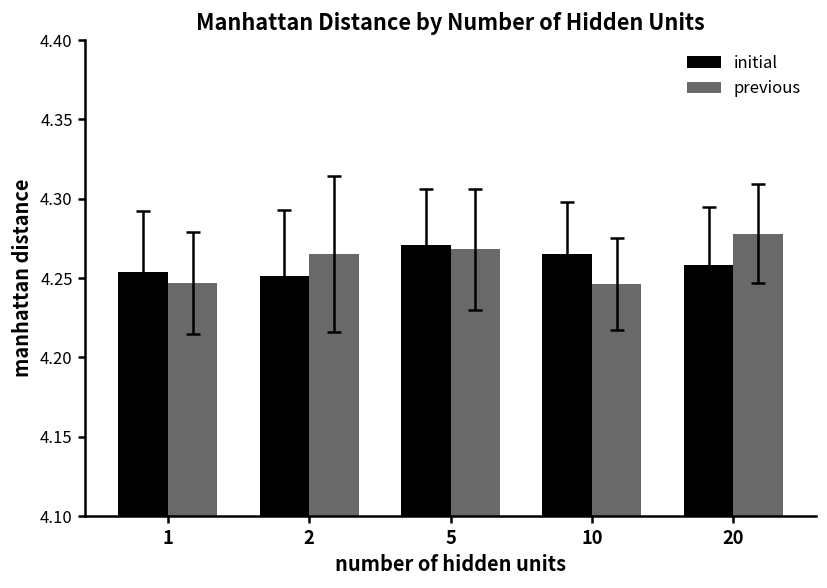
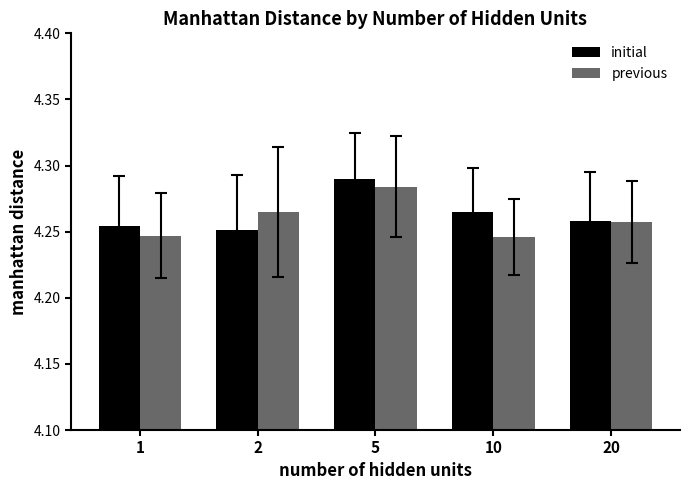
  {
    "initial": {
      "1": 4.254,
      "2": 4.251,
-     "5": 4.271,
+     "5": 4.290,
      "10": 4.265,
      "20": 4.258
    },
    "previous": {
      "1": 4.247,
      "2": 4.265,
-     "5": 4.268,
+     "5": 4.284,
      "10": 4.246,
-     "20": 4.278
+     "20": 4.257
    }
  }
